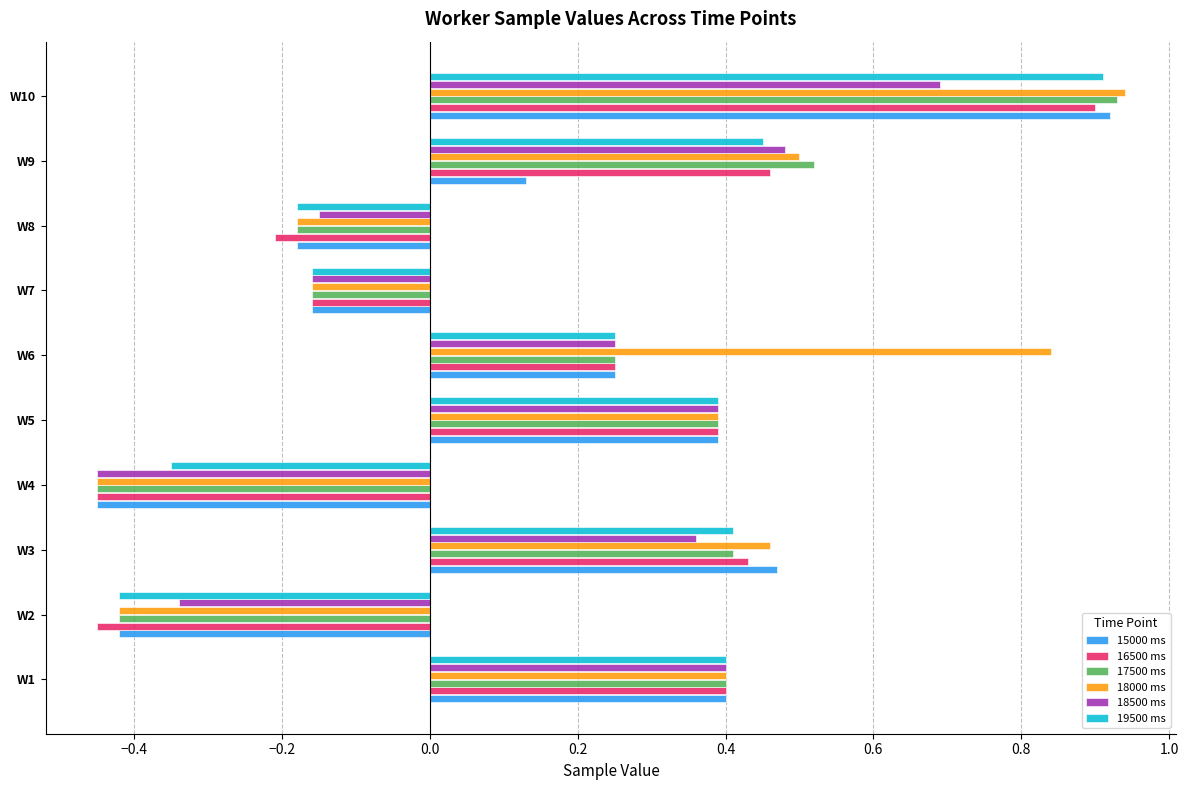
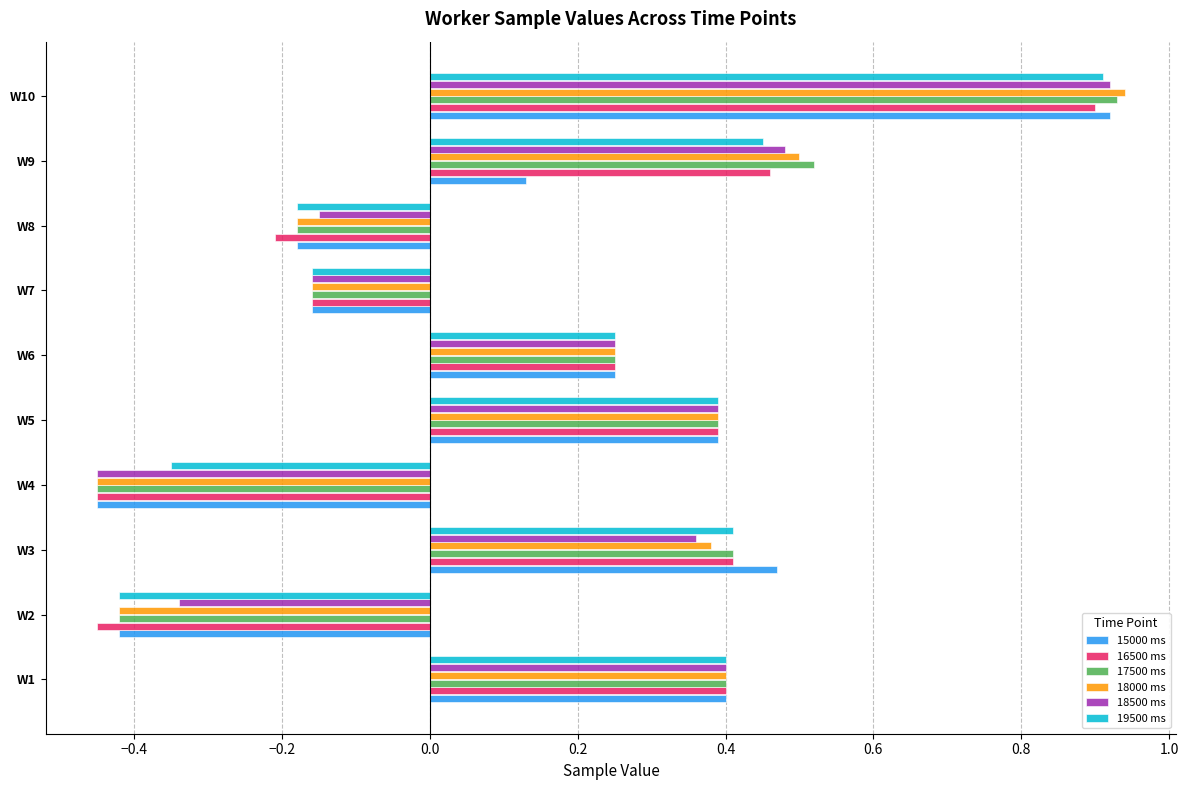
  {
    "16500 ms": {
      "W10": 0.90,
      "W9": 0.46,
      "W8": -0.21,
      "W7": -0.16,
      "W6": 0.25,
      "W5": 0.39,
      "W4": -0.45,
-     "W3": 0.43,
+     "W3": 0.41,
      "W2": -0.45,
      "W1": 0.40
    },
    "17500 ms": {
      "W10": 0.93,
      "W9": 0.52,
      "W8": -0.18,
      "W7": -0.16,
      "W6": 0.25,
      "W5": 0.39,
      "W4": -0.45,
      "W3": 0.41,
      "W2": -0.42,
      "W1": 0.40
    },
    "18000 ms": {
      "W10": 0.94,
      "W9": 0.50,
      "W8": -0.18,
      "W7": -0.16,
-     "W6": 0.84,
+     "W6": 0.25,
      "W5": 0.39,
      "W4": -0.45,
-     "W3": 0.46,
+     "W3": 0.38,
      "W2": -0.42,
      "W1": 0.40
    },
    "18500 ms": {
-     "W10": 0.69,
+     "W10": 0.92,
      "W9": 0.48,
      "W8": -0.15,
      "W7": -0.16,
      "W6": 0.25,
      "W5": 0.39,
      "W4": -0.45,
      "W3": 0.36,
      "W2": -0.34,
      "W1": 0.40
    }
  }
